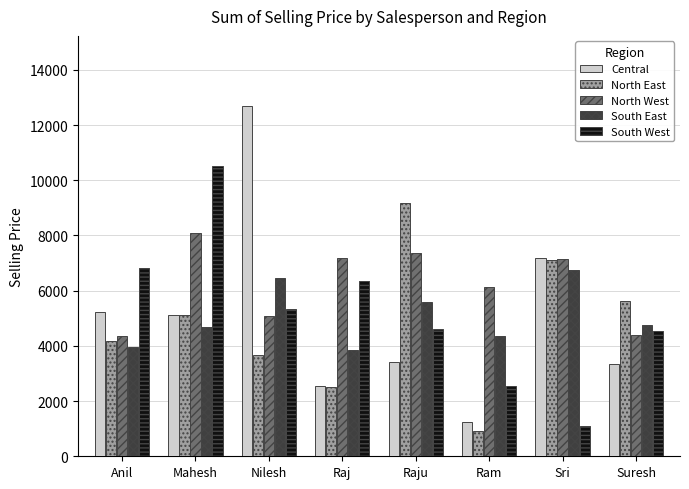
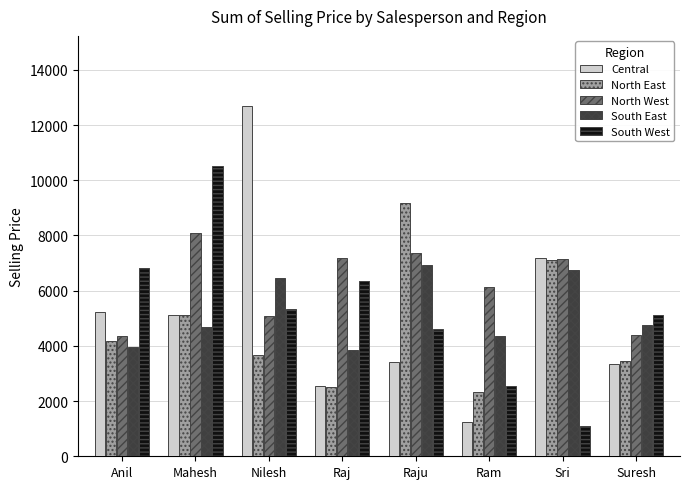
  {
    "Central": {
      "Anil": 5200,
      "Mahesh": 5100,
      "Nilesh": 12700,
      "Raj": 2600,
      "Raju": 3400,
      "Ram": 1200,
      "Sri": 7200,
      "Suresh": 3300
    },
    "North East": {
      "Anil": 4200,
      "Mahesh": 5100,
      "Nilesh": 3700,
      "Raj": 2500,
      "Raju": 9200,
-     "Ram": 900,
+     "Ram": 2300,
      "Sri": 7100,
-     "Suresh": 5600
+     "Suresh": 3500
    },
    "North West": {
      "Anil": 4400,
      "Mahesh": 8100,
      "Nilesh": 5100,
      "Raj": 7200,
      "Raju": 7400,
      "Ram": 6100,
      "Sri": 7100,
      "Suresh": 4400
    },
    "South East": {
      "Anil": 4000,
      "Mahesh": 4700,
      "Nilesh": 6500,
      "Raj": 3800,
-     "Raju": 5600,
+     "Raju": 6900,
      "Ram": 4400,
      "Sri": 6800,
      "Suresh": 4700
    },
    "South West": {
      "Anil": 6800,
      "Mahesh": 10500,
      "Nilesh": 5300,
      "Raj": 6400,
      "Raju": 4600,
      "Ram": 2500,
      "Sri": 1100,
-     "Suresh": 4500
+     "Suresh": 5100
    }
  }
